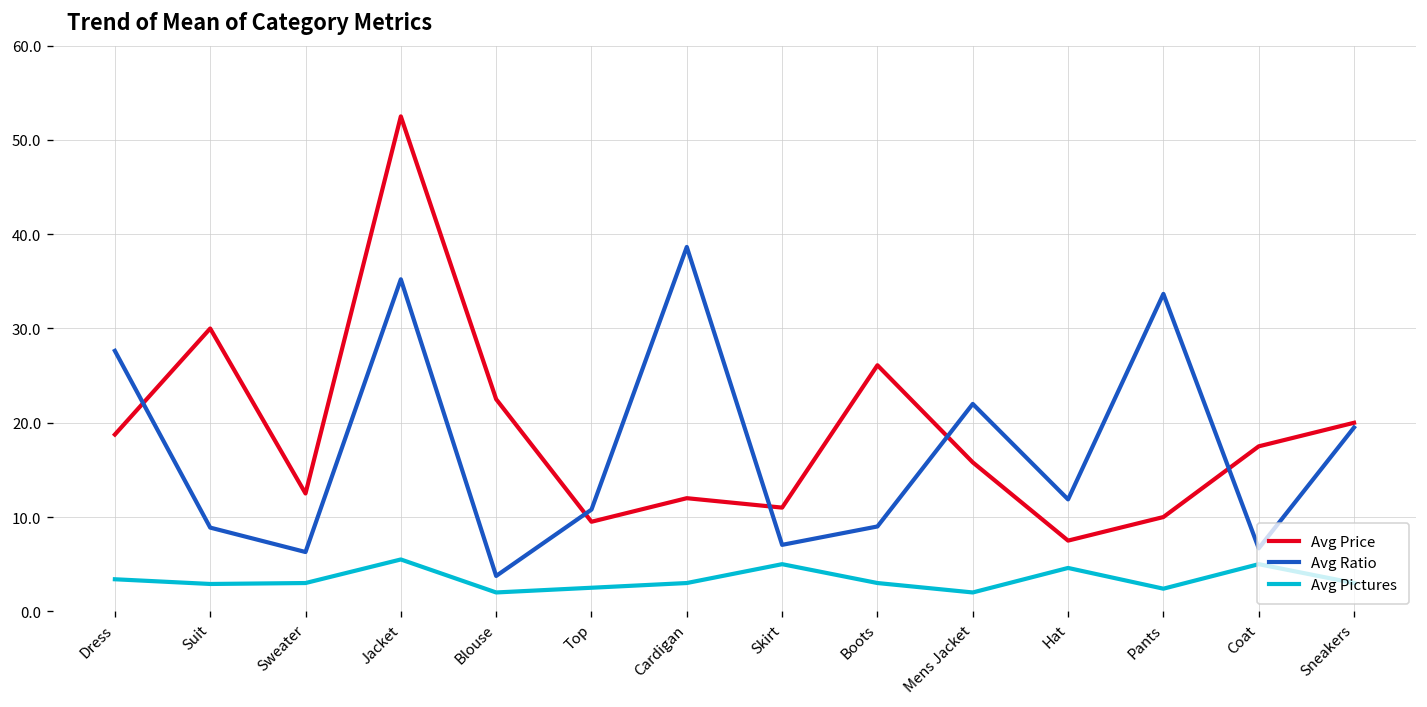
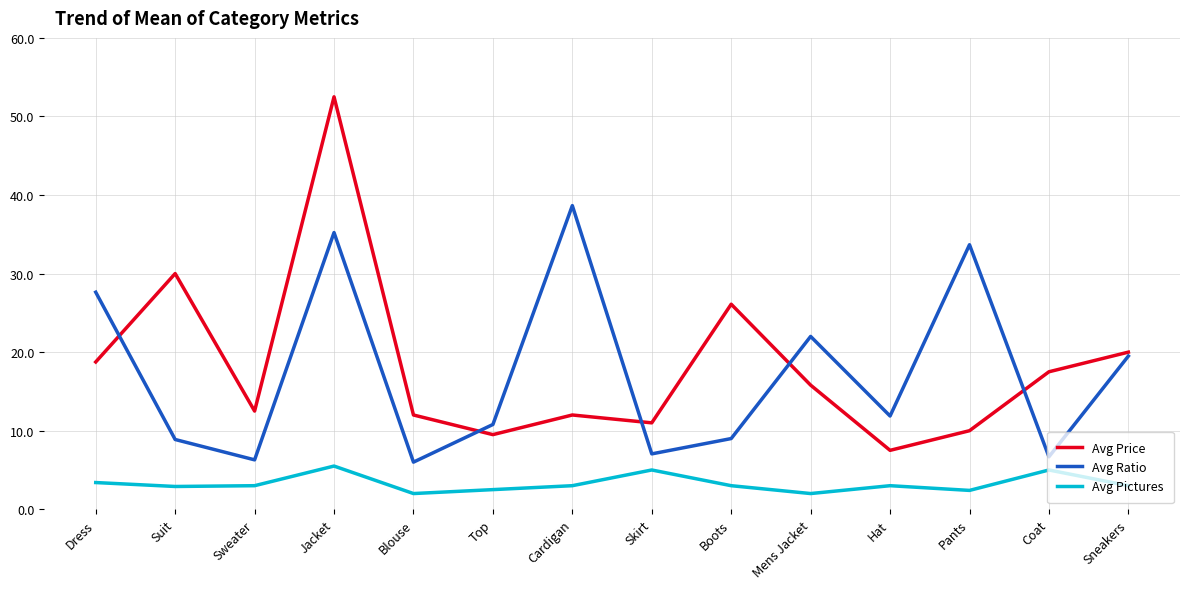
  {
    "Avg Price": {
      "Dress": 19,
      "Suit": 30,
      "Sweater": 13,
      "Jacket": 53,
-     "Blouse": 23,
+     "Blouse": 12,
      "Top": 10,
      "Cardigan": 12,
      "Skirt": 11,
      "Boots": 26,
      "Mens Jacket": 16,
      "Hat": 8,
      "Pants": 10,
      "Coat": 18,
      "Sneakers": 20
    },
    "Avg Ratio": {
      "Dress": 28,
      "Suit": 9,
      "Sweater": 6,
      "Jacket": 35,
-     "Blouse": 4,
+     "Blouse": 6,
      "Top": 11,
      "Cardigan": 39,
      "Skirt": 7,
      "Boots": 9,
      "Mens Jacket": 22,
      "Hat": 12,
      "Pants": 34,
      "Sneakers": 20
    },
    "Avg Pictures": {
      "Dress": 3,
      "Suit": 3,
      "Sweater": 3,
      "Jacket": 6,
      "Blouse": 2,
      "Top": 3,
      "Cardigan": 3,
      "Skirt": 5,
      "Boots": 3,
      "Mens Jacket": 2,
-     "Hat": 5,
+     "Hat": 3,
      "Pants": 2
    }
  }
